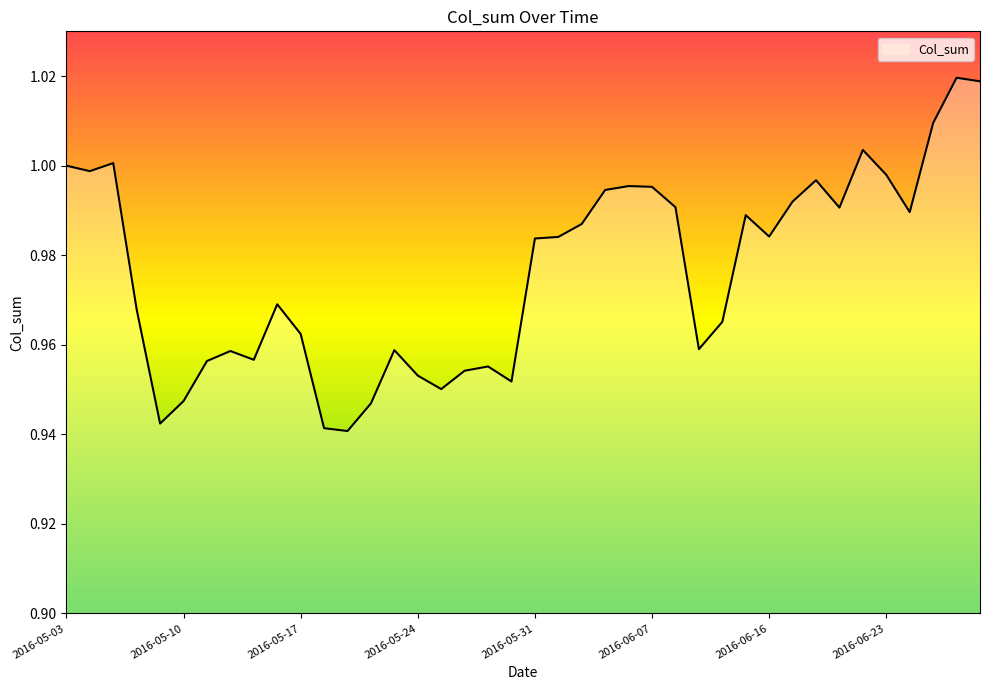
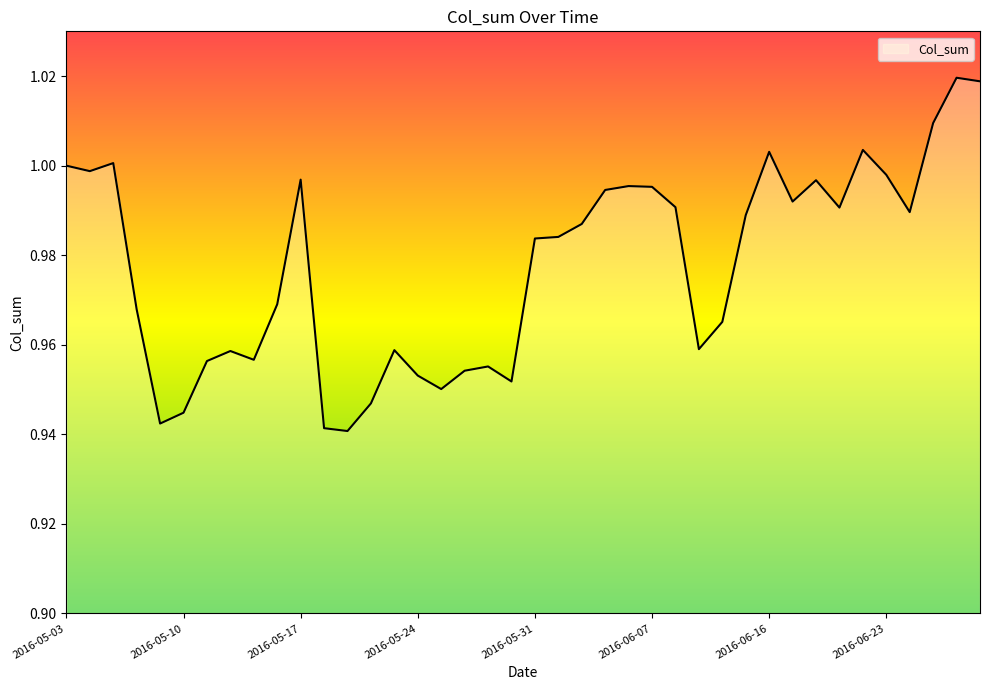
  {
    "2016-05-03": 1.000,
-   "2016-05-10": 0.947,
-   "2016-05-17": 0.962,
+   "2016-05-10": 0.945,
+   "2016-05-17": 0.997,
    "2016-05-24": 0.953,
    "2016-05-31": 0.984,
    "2016-06-07": 0.995,
-   "2016-06-16": 0.984,
+   "2016-06-16": 1.003,
    "2016-06-23": 0.998
  }
